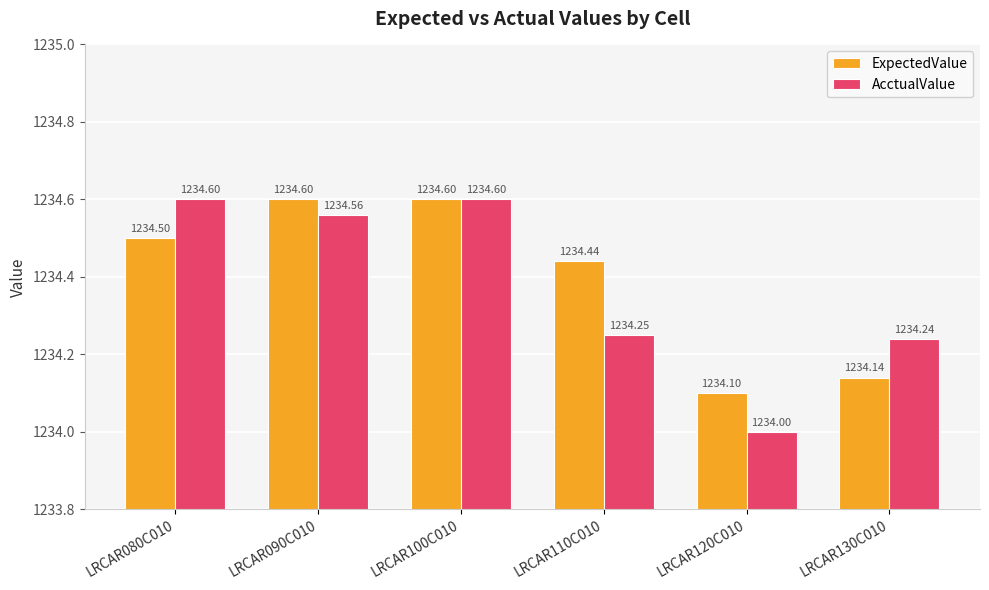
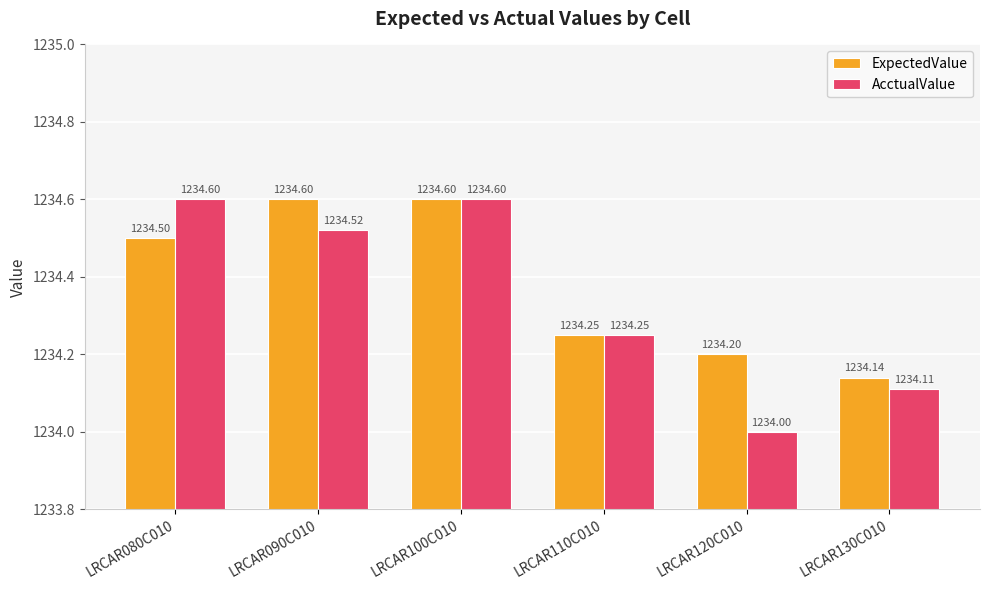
  {
    "ExpectedValue": {
      "LRCAR080C010": 1234.50,
      "LRCAR090C010": 1234.60,
      "LRCAR100C010": 1234.60,
-     "LRCAR110C010": 1234.44,
-     "LRCAR120C010": 1234.10,
+     "LRCAR110C010": 1234.25,
+     "LRCAR120C010": 1234.20,
      "LRCAR130C010": 1234.14
    },
    "AcctualValue": {
      "LRCAR080C010": 1234.60,
-     "LRCAR090C010": 1234.56,
+     "LRCAR090C010": 1234.52,
      "LRCAR100C010": 1234.60,
      "LRCAR110C010": 1234.25,
      "LRCAR120C010": 1234.00,
-     "LRCAR130C010": 1234.24
+     "LRCAR130C010": 1234.11
    }
  }
